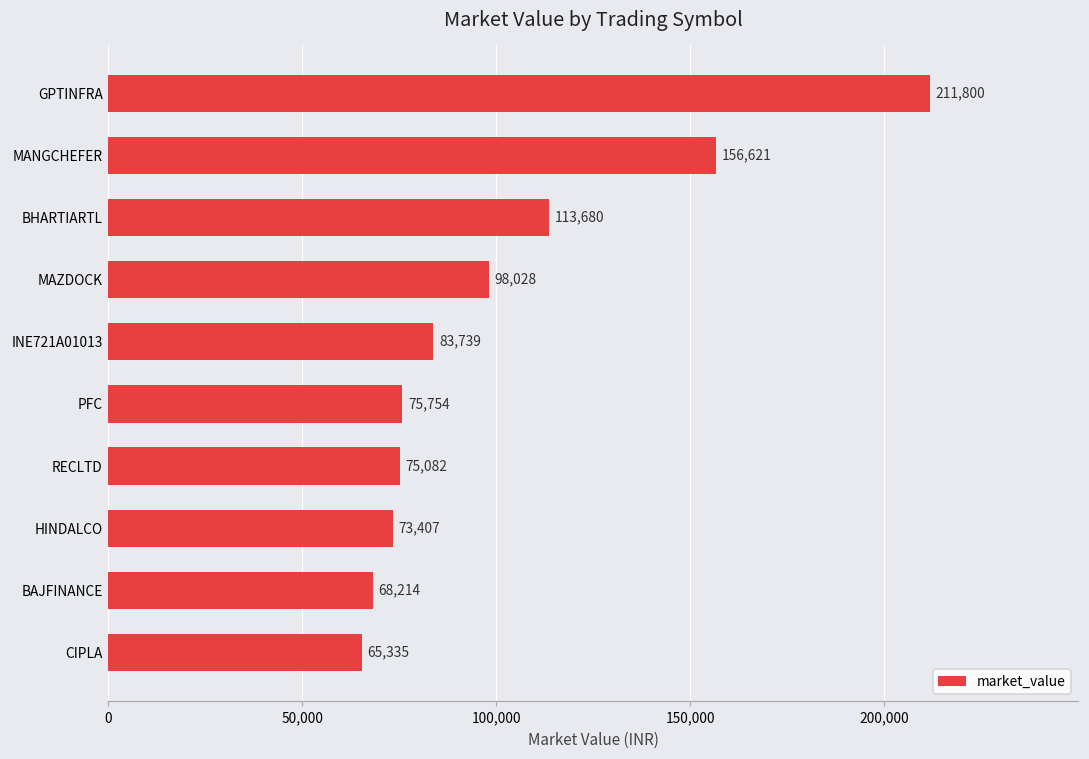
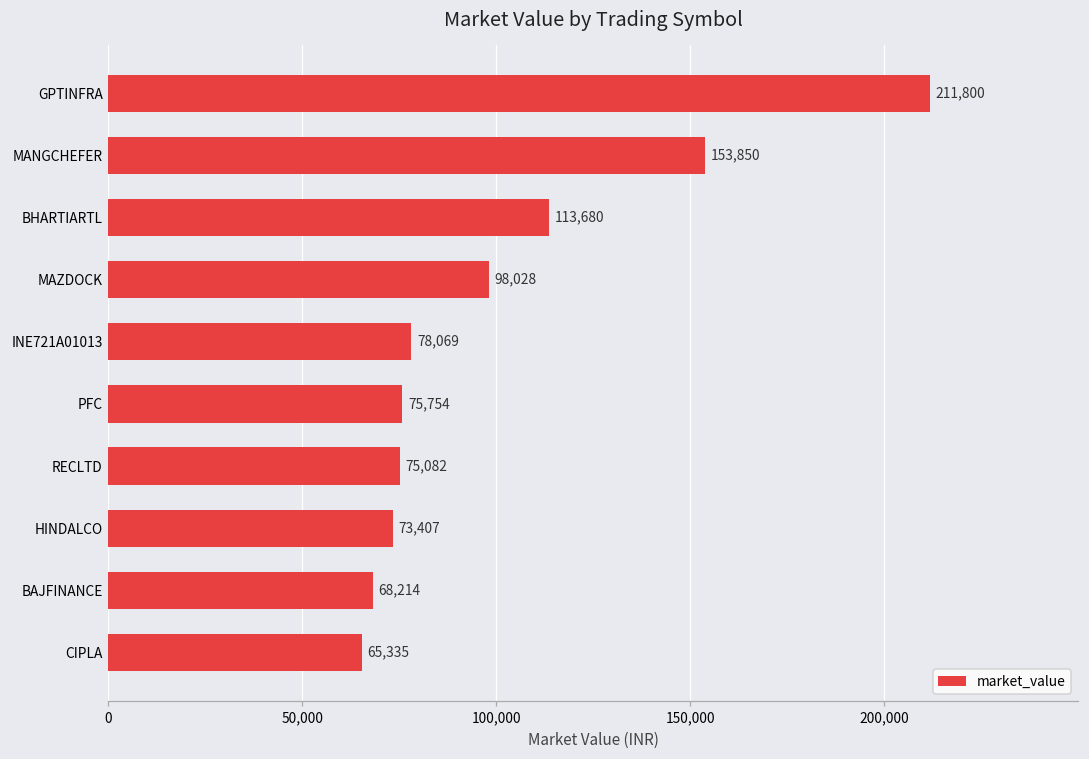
  {
    "GPTINFRA": "211,800",
-   "MANGCHEFER": "156,621",
+   "MANGCHEFER": "153,850",
    "BHARTIARTL": "113,680",
    "MAZDOCK": "98,028",
-   "INE721A01013": "83,739",
+   "INE721A01013": "78,069",
    "PFC": "75,754",
    "RECLTD": "75,082",
    "HINDALCO": "73,407",
    "BAJFINANCE": "68,214",
    "CIPLA": "65,335"
  }
